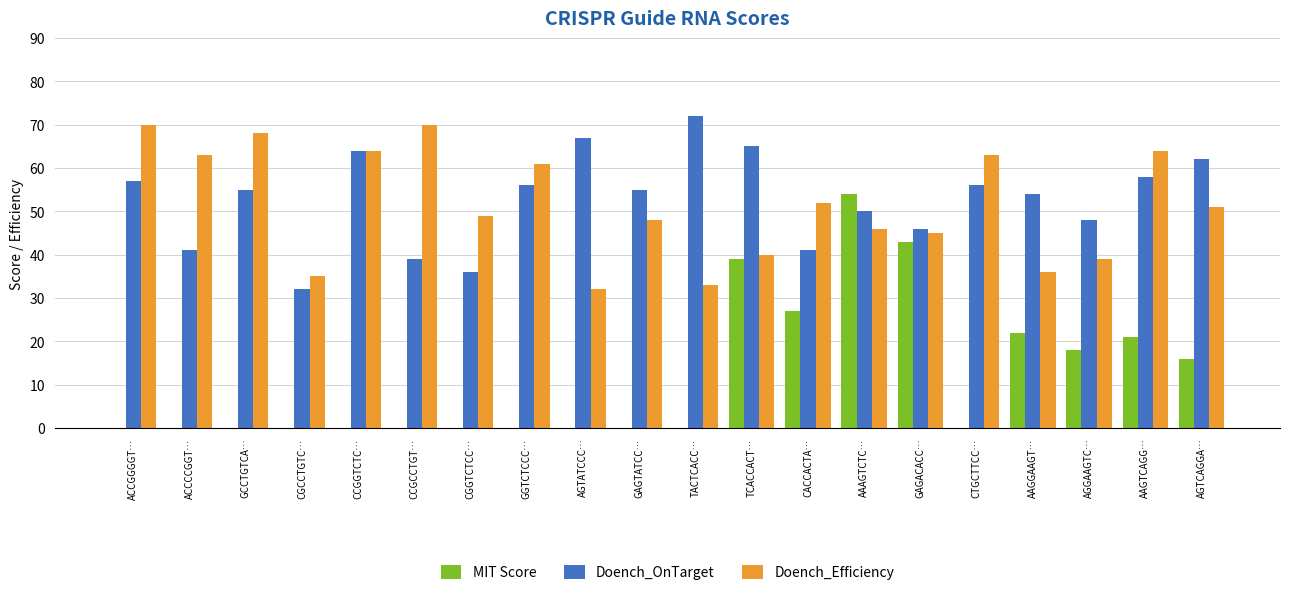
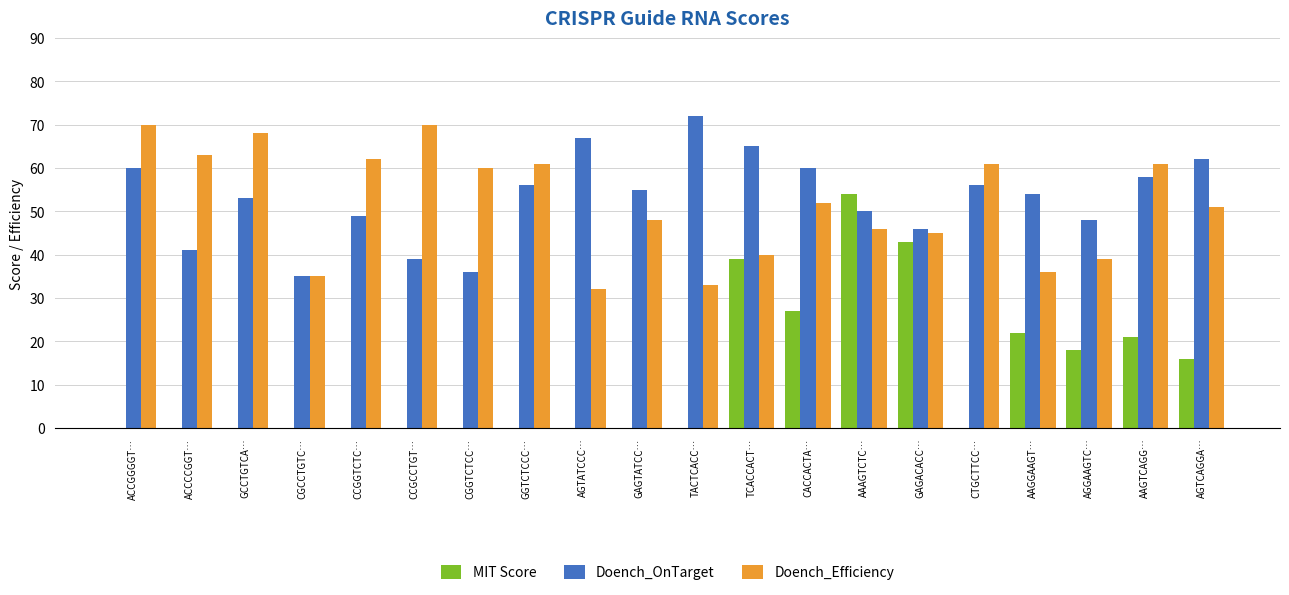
  {
    "MIT Score": {
      "ACCGGGGT…": 0,
      "ACCCCGGT…": 0,
      "GCCTGTCA…": 0,
      "CGCCTGTC…": 0,
      "CCGGTCTC…": 0,
      "CCGCCTGT…": 0,
      "CGGTCTCC…": 0,
      "GGTCTCCC…": 0,
      "AGTATCCC…": 0,
      "GAGTATCC…": 0,
      "TACTCACC…": 0,
      "TCACCACT…": 39,
      "CACCACTA…": 27,
      "AAAGTCTC…": 54,
      "GAGACACC…": 43,
      "CTGCTTCC…": 0,
      "AAGGAAGT…": 22,
      "AGGAAGTC…": 18,
      "AAGTCAGG…": 21,
      "AGTCAGGA…": 16
    },
    "Doench_OnTarget": {
-     "ACCGGGGT…": 57,
+     "ACCGGGGT…": 60,
      "ACCCCGGT…": 41,
-     "GCCTGTCA…": 55,
-     "CGCCTGTC…": 32,
-     "CCGGTCTC…": 64,
+     "GCCTGTCA…": 53,
+     "CGCCTGTC…": 35,
+     "CCGGTCTC…": 49,
      "CCGCCTGT…": 39,
      "CGGTCTCC…": 36,
      "GGTCTCCC…": 56,
      "AGTATCCC…": 67,
      "GAGTATCC…": 55,
      "TACTCACC…": 72,
      "TCACCACT…": 65,
-     "CACCACTA…": 41,
+     "CACCACTA…": 60,
      "AAAGTCTC…": 50,
      "GAGACACC…": 46,
      "CTGCTTCC…": 56,
      "AAGGAAGT…": 54,
      "AGGAAGTC…": 48,
      "AAGTCAGG…": 58,
      "AGTCAGGA…": 62
    },
    "Doench_Efficiency": {
      "ACCGGGGT…": 70,
      "ACCCCGGT…": 63,
      "GCCTGTCA…": 68,
      "CGCCTGTC…": 35,
-     "CCGGTCTC…": 64,
+     "CCGGTCTC…": 62,
      "CCGCCTGT…": 70,
-     "CGGTCTCC…": 49,
+     "CGGTCTCC…": 60,
      "GGTCTCCC…": 61,
      "AGTATCCC…": 32,
      "GAGTATCC…": 48,
      "TACTCACC…": 33,
      "TCACCACT…": 40,
      "CACCACTA…": 52,
      "AAAGTCTC…": 46,
      "GAGACACC…": 45,
-     "CTGCTTCC…": 63,
+     "CTGCTTCC…": 61,
      "AAGGAAGT…": 36,
      "AGGAAGTC…": 39,
-     "AAGTCAGG…": 64,
+     "AAGTCAGG…": 61,
      "AGTCAGGA…": 51
    }
  }
